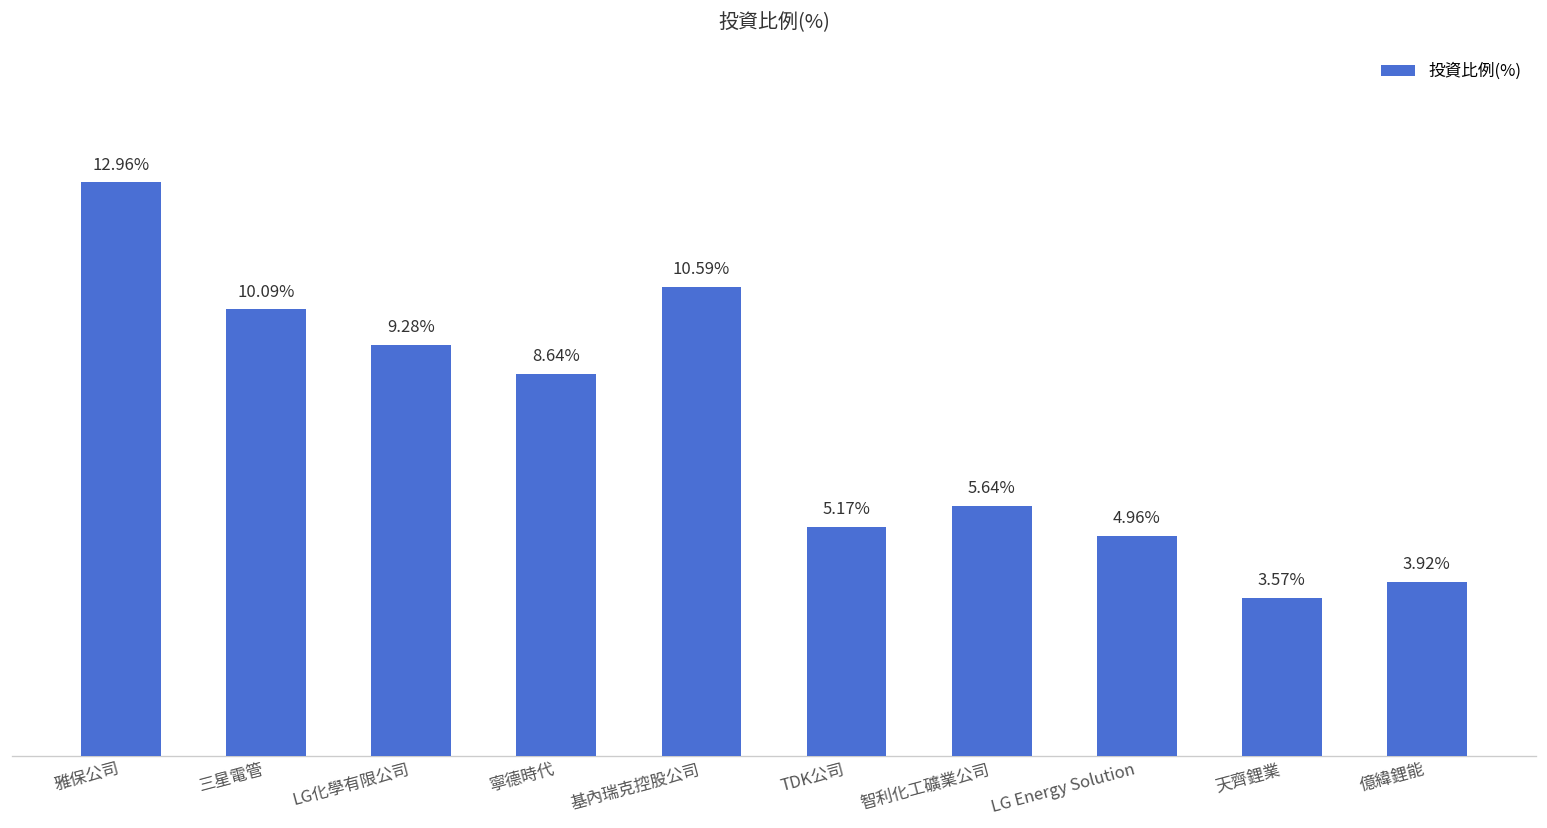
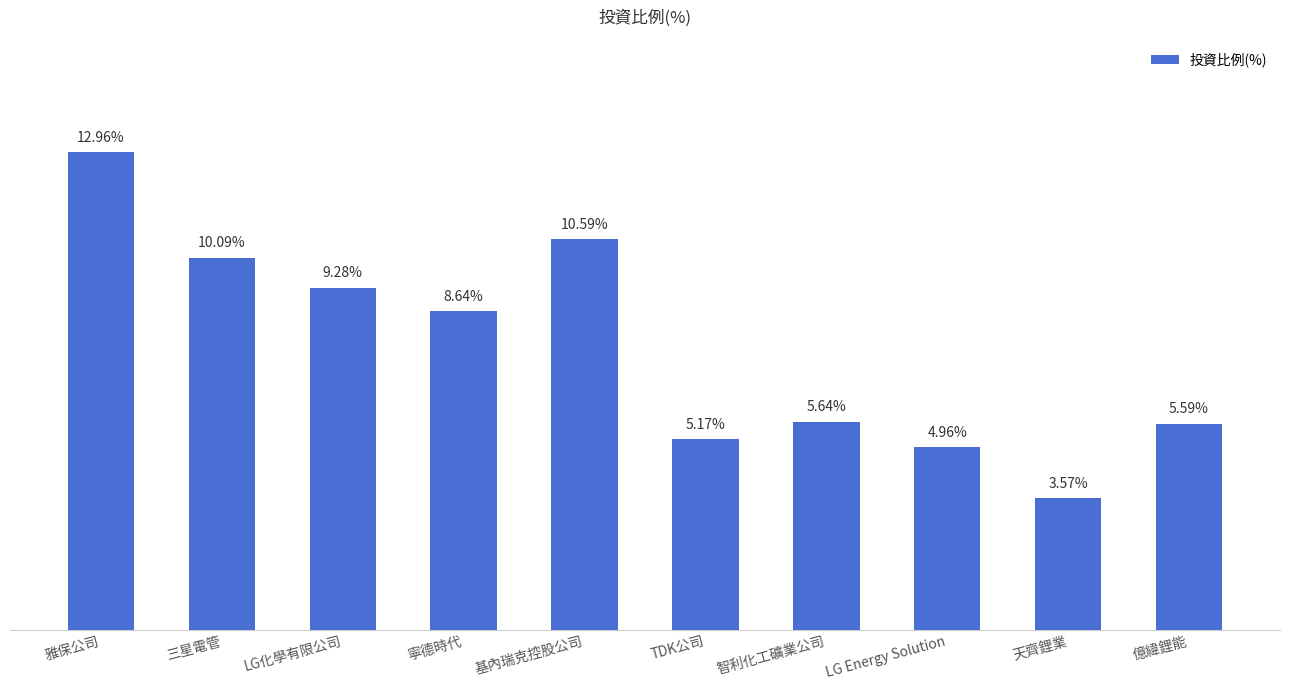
  {
    "雅保公司": "12.96%",
    "三星電管": "10.09%",
    "LG化學有限公司": "9.28%",
    "寧德時代": "8.64%",
    "基內瑞克控股公司": "10.59%",
    "TDK公司": "5.17%",
    "智利化工礦業公司": "5.64%",
    "LG Energy Solution": "4.96%",
    "天齊鋰業": "3.57%",
-   "億緯鋰能": "3.92%"
+   "億緯鋰能": "5.59%"
  }
